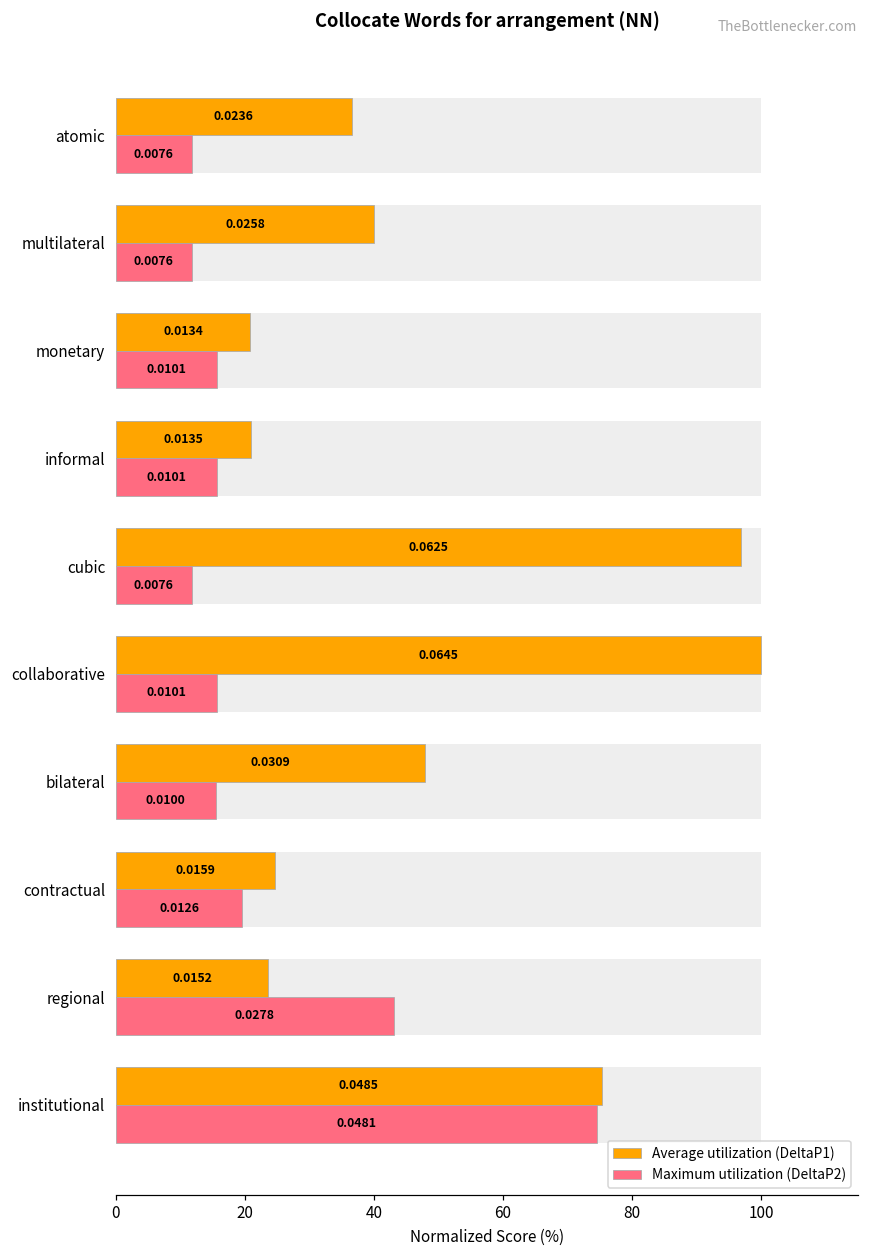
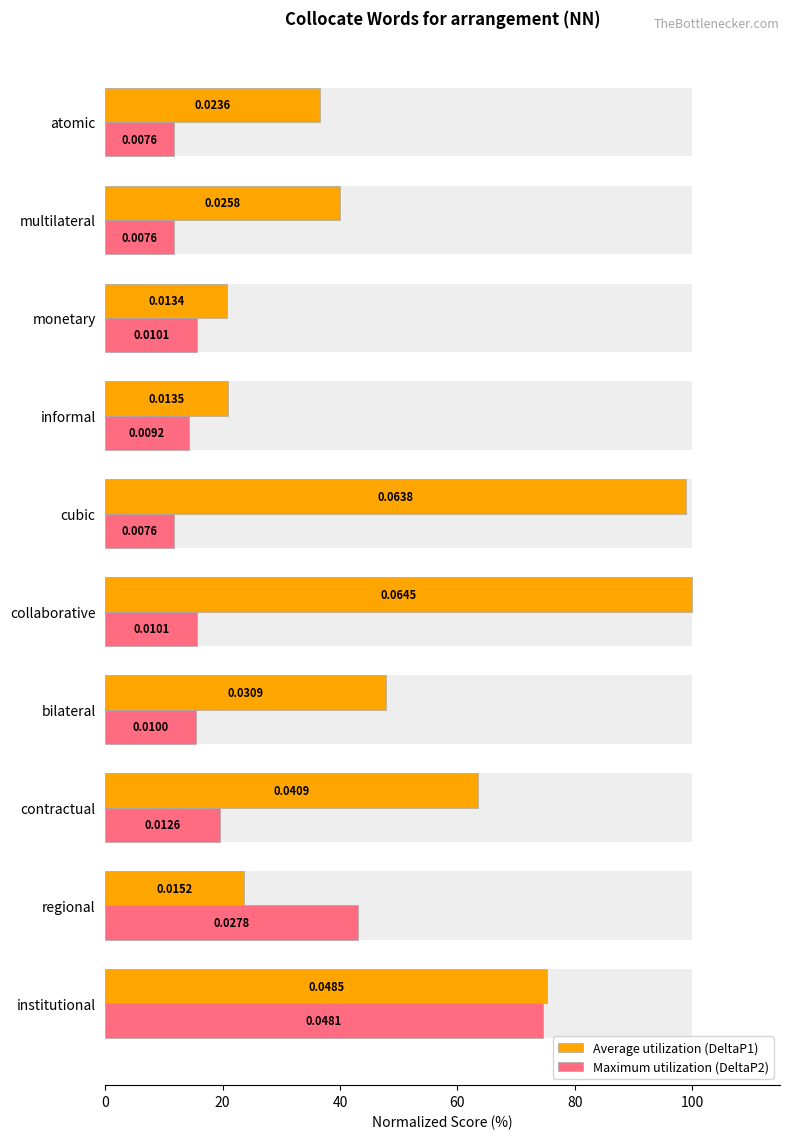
  {
    "Average utilization (DeltaP1)": {
-     "cubic": 0.0625,
-     "contractual": 0.0159
+     "cubic": 0.0638,
+     "contractual": 0.0409
    },
    "Maximum utilization (DeltaP2)": {
-     "informal": 0.0101
+     "informal": 0.0092
    }
  }
